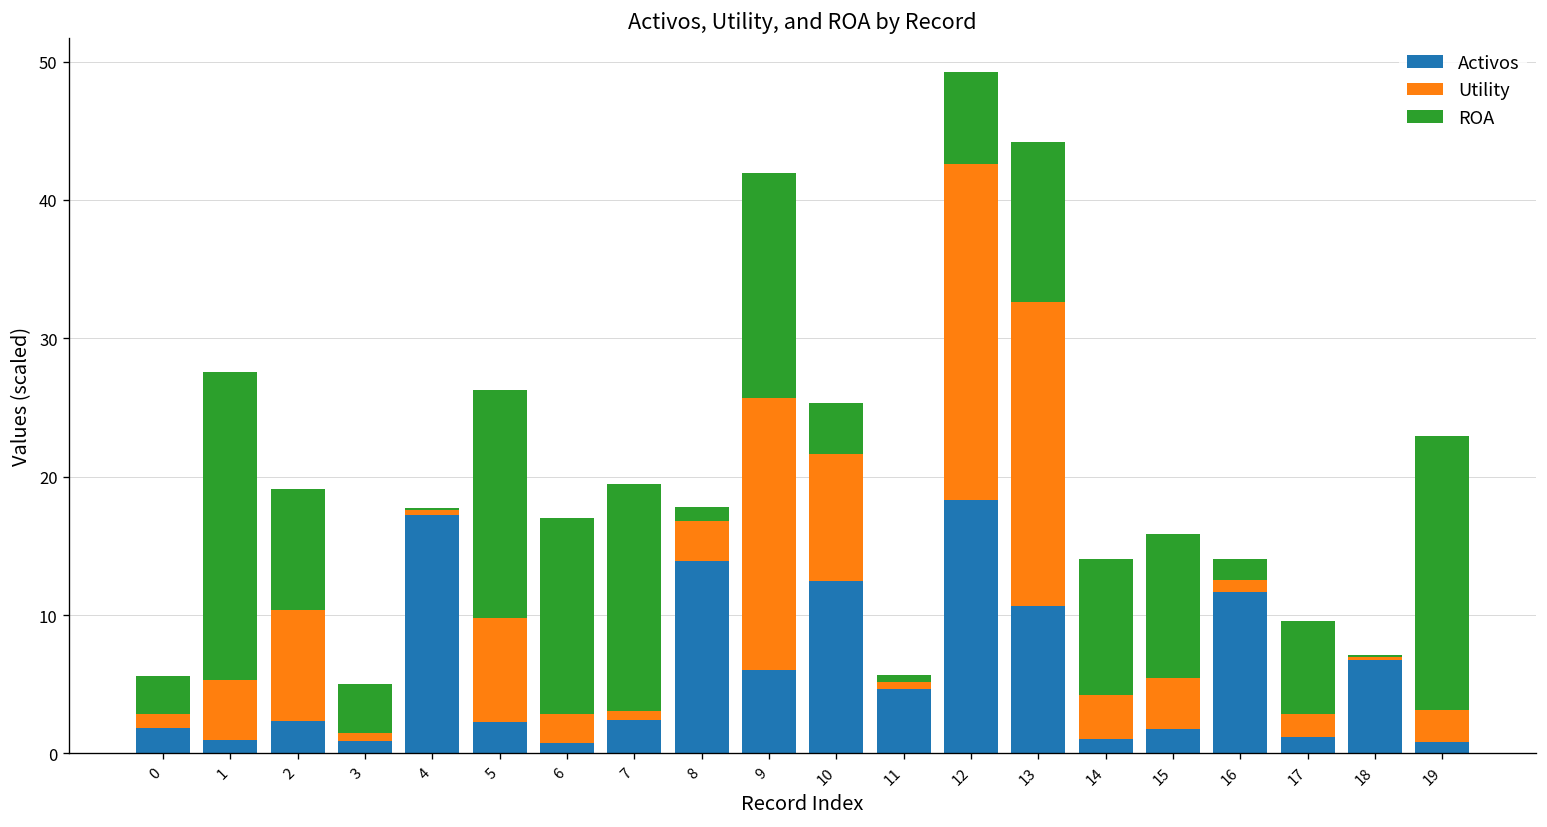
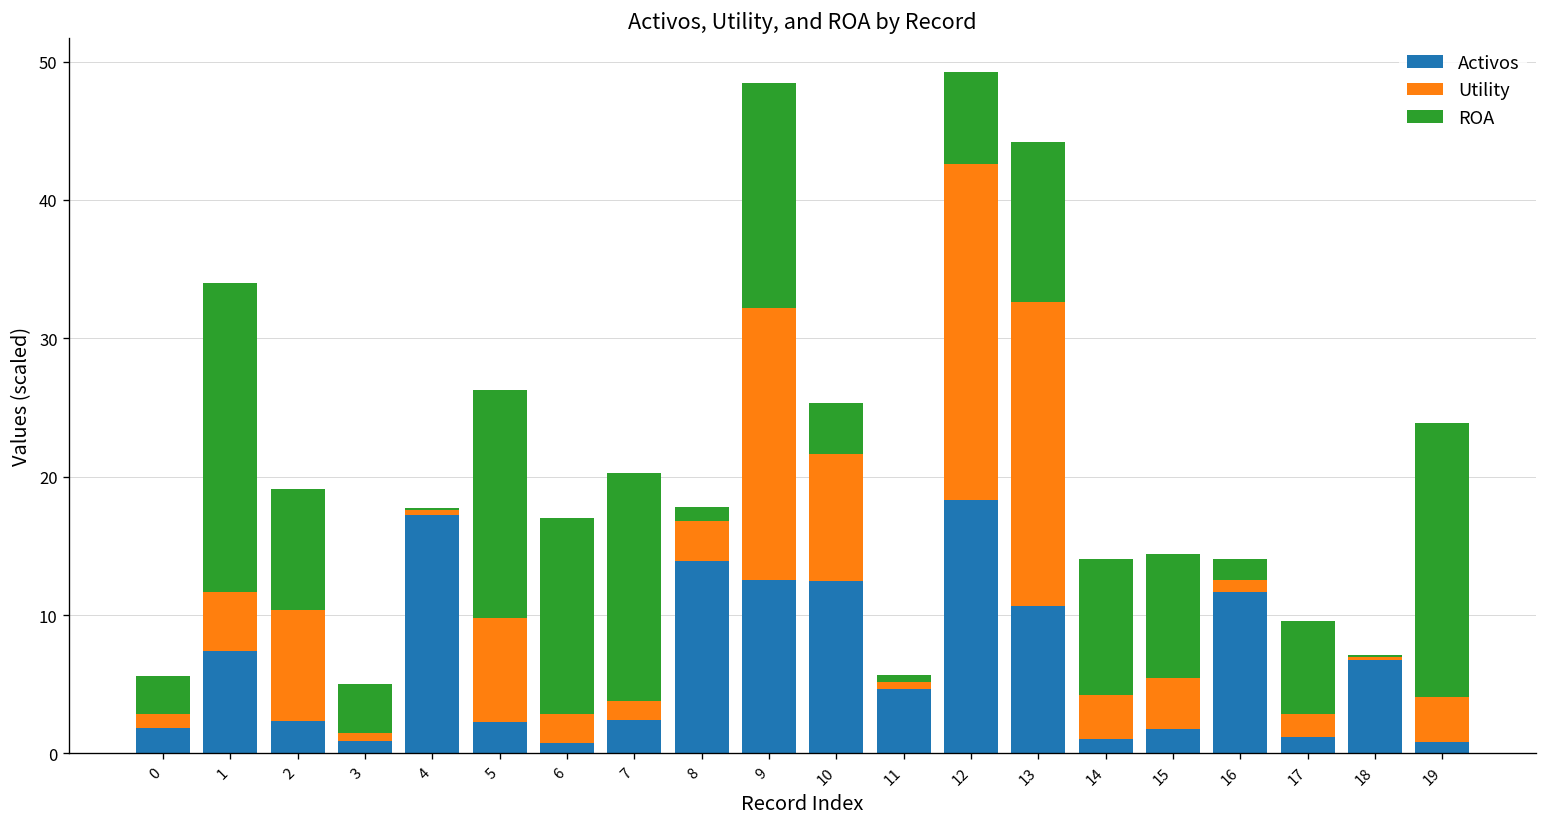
  {
    "Activos": {
      "0": 1.9,
-     "1": 1.0,
+     "1": 7.4,
      "2": 2.3,
      "3": 0.9,
      "4": 17.2,
      "5": 2.3,
      "6": 0.7,
      "7": 2.4,
      "8": 13.9,
-     "9": 6.0,
+     "9": 12.5,
      "10": 12.5,
      "11": 4.6,
      "12": 18.3,
      "13": 10.6,
      "14": 1.0,
      "15": 1.8,
      "16": 11.7,
      "17": 1.2,
      "18": 6.7,
      "19": 0.8
    },
    "Utility": {
      "0": 1.0,
      "1": 4.3,
      "2": 8.0,
      "3": 0.6,
      "4": 0.4,
      "5": 7.5,
      "6": 2.1,
-     "7": 0.7,
+     "7": 1.4,
      "8": 2.9,
      "9": 19.7,
      "10": 9.2,
      "11": 0.5,
      "12": 24.3,
      "13": 22.0,
      "14": 3.2,
      "15": 3.7,
      "16": 0.8,
      "17": 1.6,
-     "19": 2.3
+     "19": 3.3
    },
    "ROA": {
      "0": 2.7,
      "1": 22.3,
      "2": 8.8,
      "3": 3.6,
      "5": 16.5,
      "6": 14.2,
      "7": 16.4,
      "8": 1.0,
      "9": 16.3,
      "10": 3.7,
      "11": 0.5,
      "12": 6.6,
      "13": 11.6,
      "14": 9.8,
-     "15": 10.4,
+     "15": 9.0,
      "16": 1.5,
      "17": 6.7,
      "19": 19.8
    }
  }
